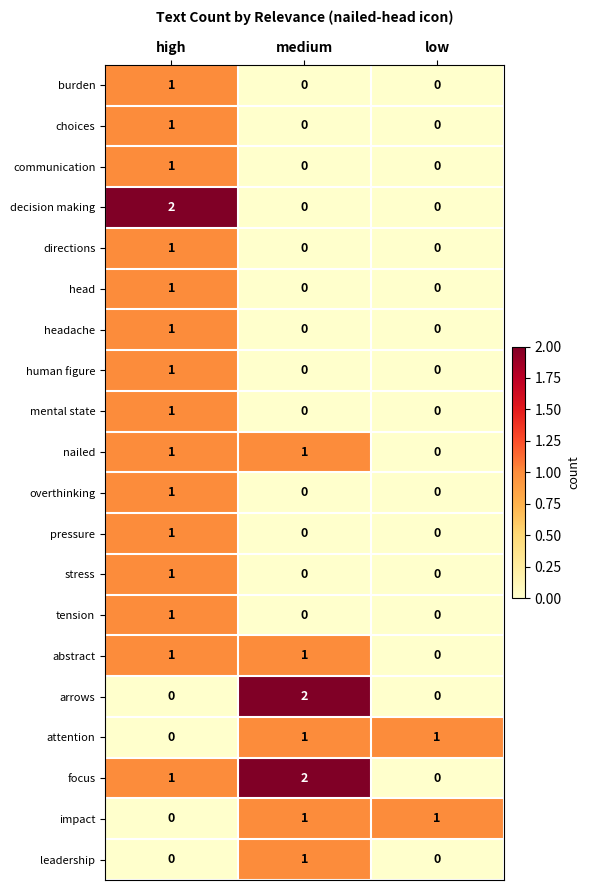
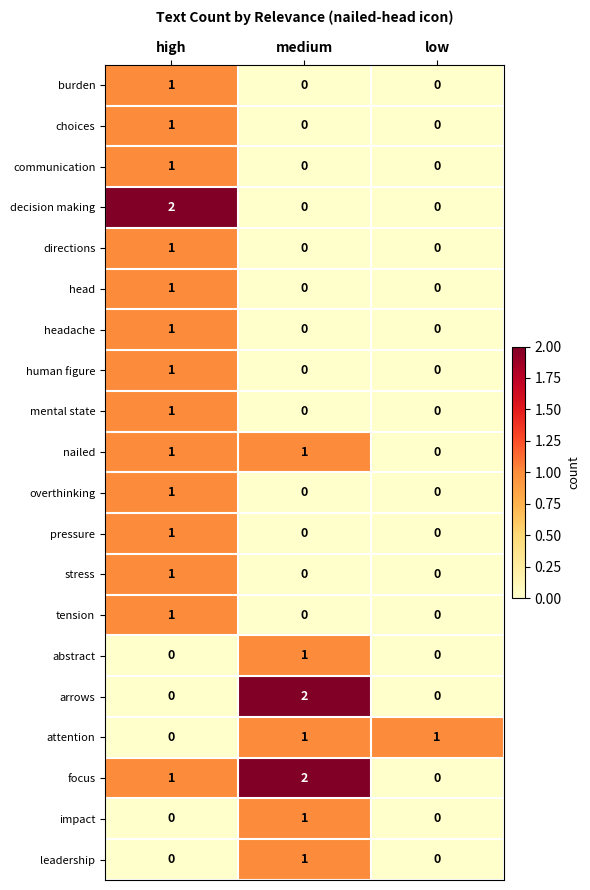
  {
    "burden": {
      "high": 1,
      "medium": 0,
      "low": 0
    },
    "choices": {
      "high": 1,
      "medium": 0,
      "low": 0
    },
    "communication": {
      "high": 1,
      "medium": 0,
      "low": 0
    },
    "decision making": {
      "high": 2,
      "medium": 0,
      "low": 0
    },
    "directions": {
      "high": 1,
      "medium": 0,
      "low": 0
    },
    "head": {
      "high": 1,
      "medium": 0,
      "low": 0
    },
    "headache": {
      "high": 1,
      "medium": 0,
      "low": 0
    },
    "human figure": {
      "high": 1,
      "medium": 0,
      "low": 0
    },
    "mental state": {
      "high": 1,
      "medium": 0,
      "low": 0
    },
    "nailed": {
      "high": 1,
      "medium": 1,
      "low": 0
    },
    "overthinking": {
      "high": 1,
      "medium": 0,
      "low": 0
    },
    "pressure": {
      "high": 1,
      "medium": 0,
      "low": 0
    },
    "stress": {
      "high": 1,
      "medium": 0,
      "low": 0
    },
    "tension": {
      "high": 1,
      "medium": 0,
      "low": 0
    },
    "abstract": {
-     "high": 1,
+     "high": 0,
      "medium": 1,
      "low": 0
    },
    "arrows": {
      "high": 0,
      "medium": 2,
      "low": 0
    },
    "attention": {
      "high": 0,
      "medium": 1,
      "low": 1
    },
    "focus": {
      "high": 1,
      "medium": 2,
      "low": 0
    },
    "impact": {
      "high": 0,
      "medium": 1,
-     "low": 1
+     "low": 0
    },
    "leadership": {
      "high": 0,
      "medium": 1,
      "low": 0
    }
  }
